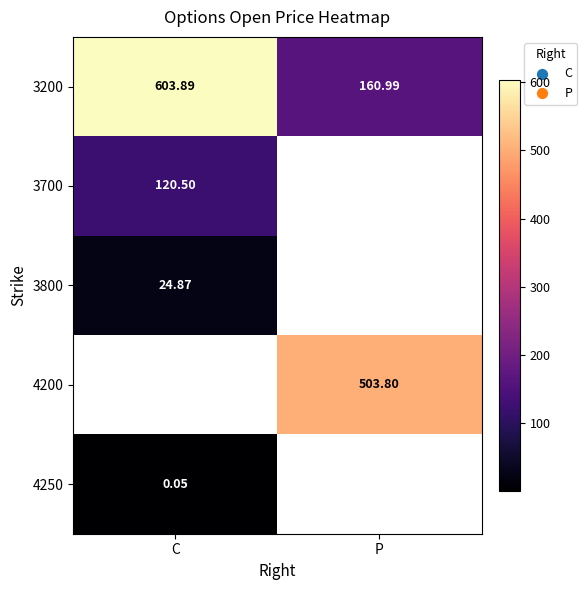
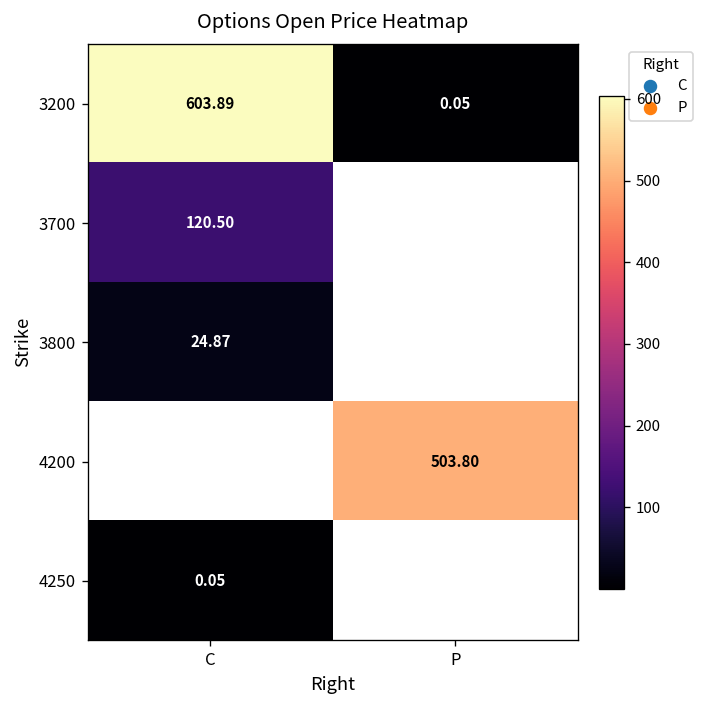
  {
    "3200": {
      "C": 603.89,
-     "P": 160.99
+     "P": 0.05
    },
    "3700": {
      "C": 120.50
    },
    "3800": {
      "C": 24.87
    },
    "4200": {
      "P": 503.80
    },
    "4250": {
      "C": 0.05
    }
  }
